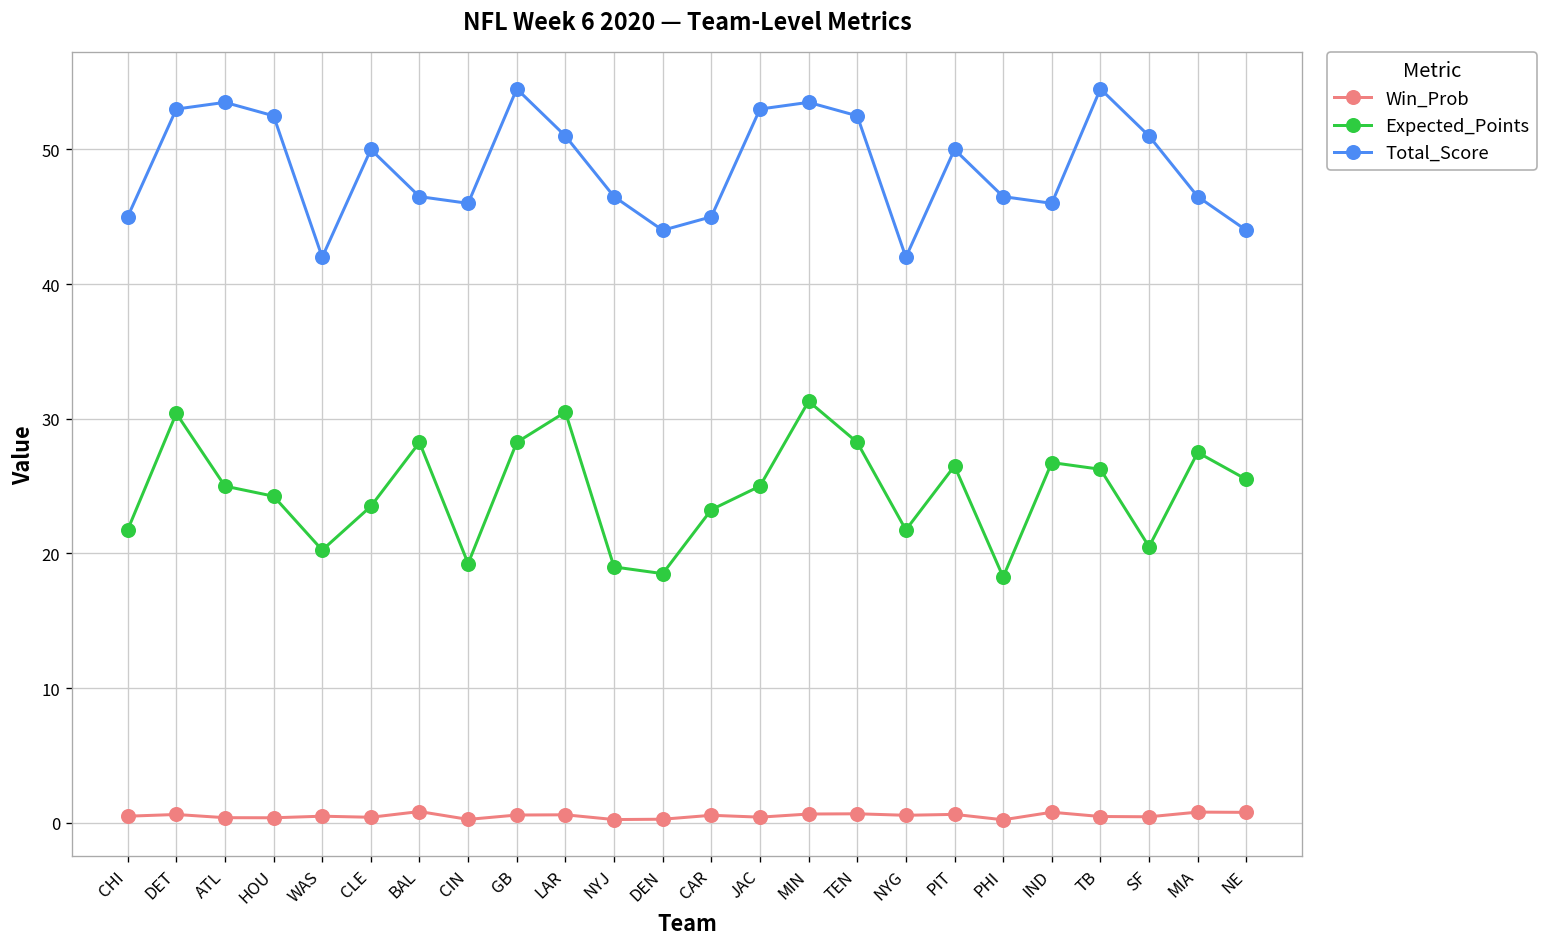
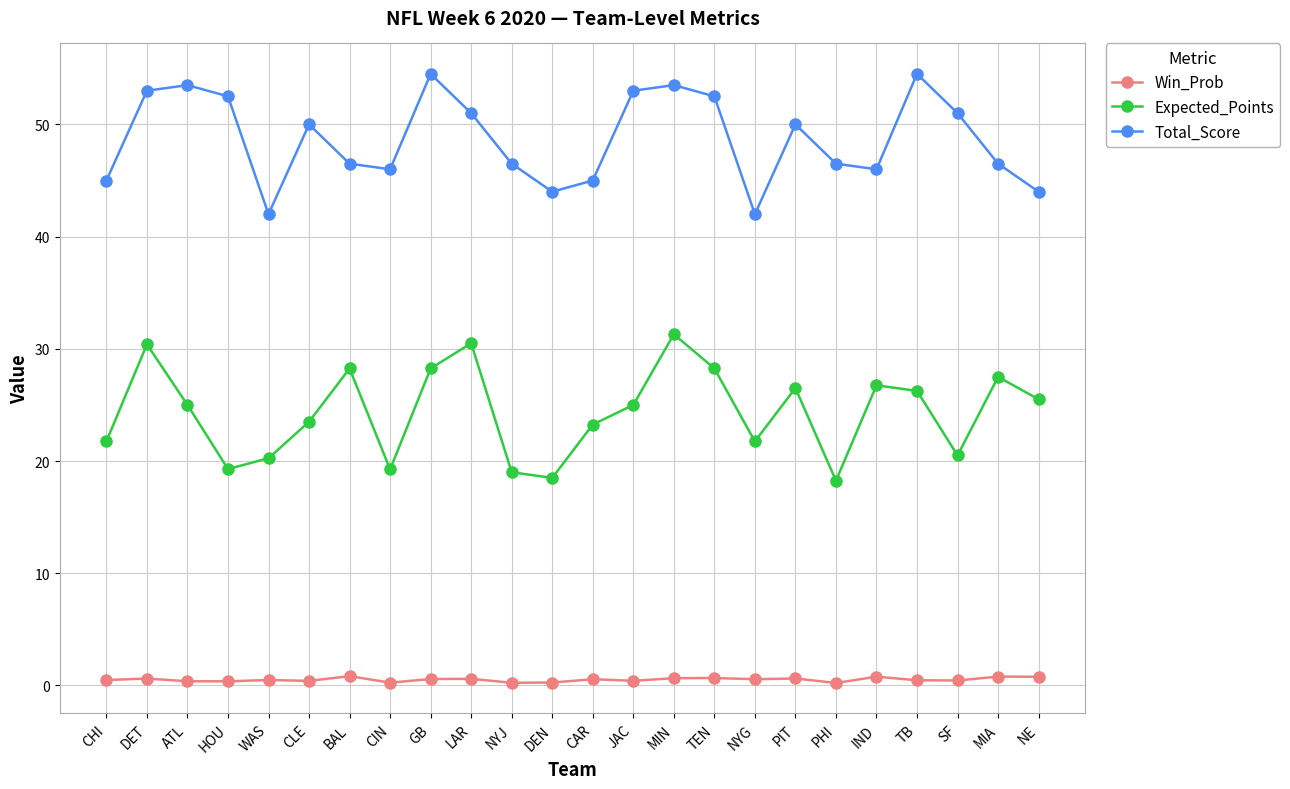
  {
    "Win_Prob": {
      "CHI": 0.5,
      "DET": 0.6,
      "ATL": 0.4,
      "HOU": 0.4,
      "WAS": 0.5,
      "CLE": 0.4,
      "BAL": 0.8,
      "CIN": 0.3,
      "GB": 0.6,
      "LAR": 0.6,
      "NYJ": 0.2,
      "DEN": 0.3,
      "CAR": 0.6,
      "JAC": 0.4,
      "MIN": 0.6,
      "TEN": 0.7,
      "NYG": 0.6,
      "PIT": 0.6,
      "PHI": 0.2,
      "IND": 0.8,
      "TB": 0.5,
      "SF": 0.4,
      "MIA": 0.8,
      "NE": 0.8
    },
    "Expected_Points": {
      "CHI": 21.8,
      "DET": 30.4,
      "ATL": 25.0,
-     "HOU": 24.3,
+     "HOU": 19.3,
      "WAS": 20.3,
      "CLE": 23.5,
      "BAL": 28.3,
      "CIN": 19.3,
      "GB": 28.3,
      "LAR": 30.5,
      "NYJ": 19.0,
      "DEN": 18.5,
      "CAR": 23.3,
      "JAC": 25.0,
      "MIN": 31.3,
      "TEN": 28.3,
      "NYG": 21.8,
      "PIT": 26.5,
      "PHI": 18.3,
      "IND": 26.8,
      "TB": 26.3,
      "SF": 20.5,
      "MIA": 27.5,
      "NE": 25.5
    },
    "Total_Score": {
      "CHI": 45.0,
      "DET": 53.0,
      "ATL": 53.5,
      "HOU": 52.5,
      "WAS": 42.0,
      "CLE": 50.0,
      "BAL": 46.5,
      "CIN": 46.0,
      "GB": 54.5,
      "LAR": 51.0,
      "NYJ": 46.5,
      "DEN": 44.0,
      "CAR": 45.0,
      "JAC": 53.0,
      "MIN": 53.5,
      "TEN": 52.5,
      "NYG": 42.0,
      "PIT": 50.0,
      "PHI": 46.5,
      "IND": 46.0,
      "TB": 54.5,
      "SF": 51.0,
      "MIA": 46.5,
      "NE": 44.0
    }
  }
